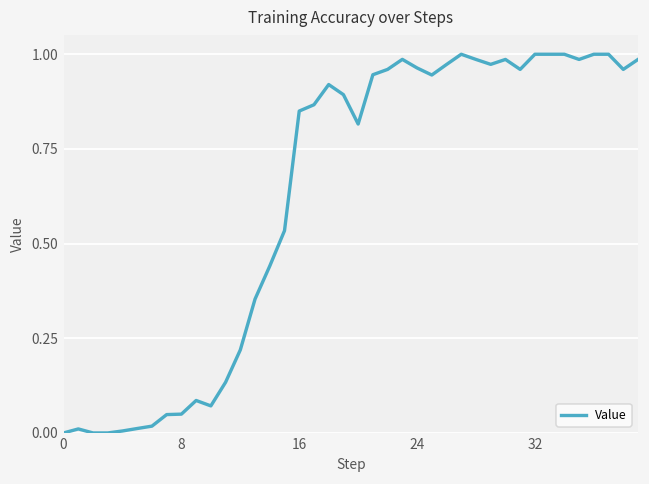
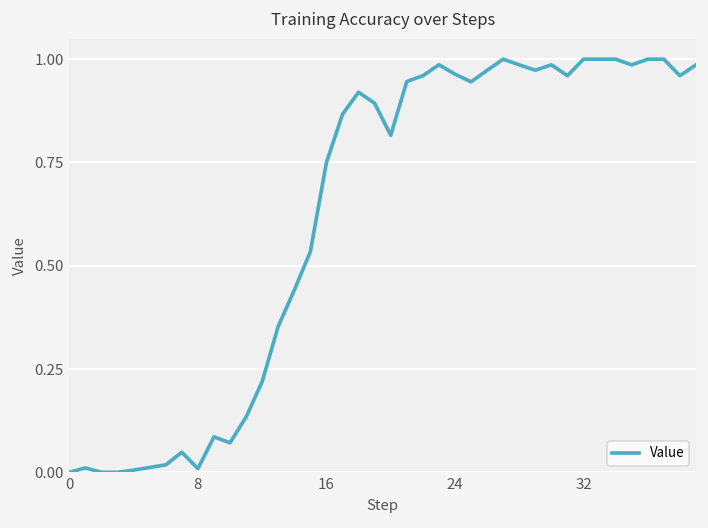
  {
    "0": 0.00,
-   "8": 0.05,
-   "16": 0.85,
+   "8": 0.01,
+   "16": 0.75,
    "24": 0.96,
    "32": 1.00
  }
